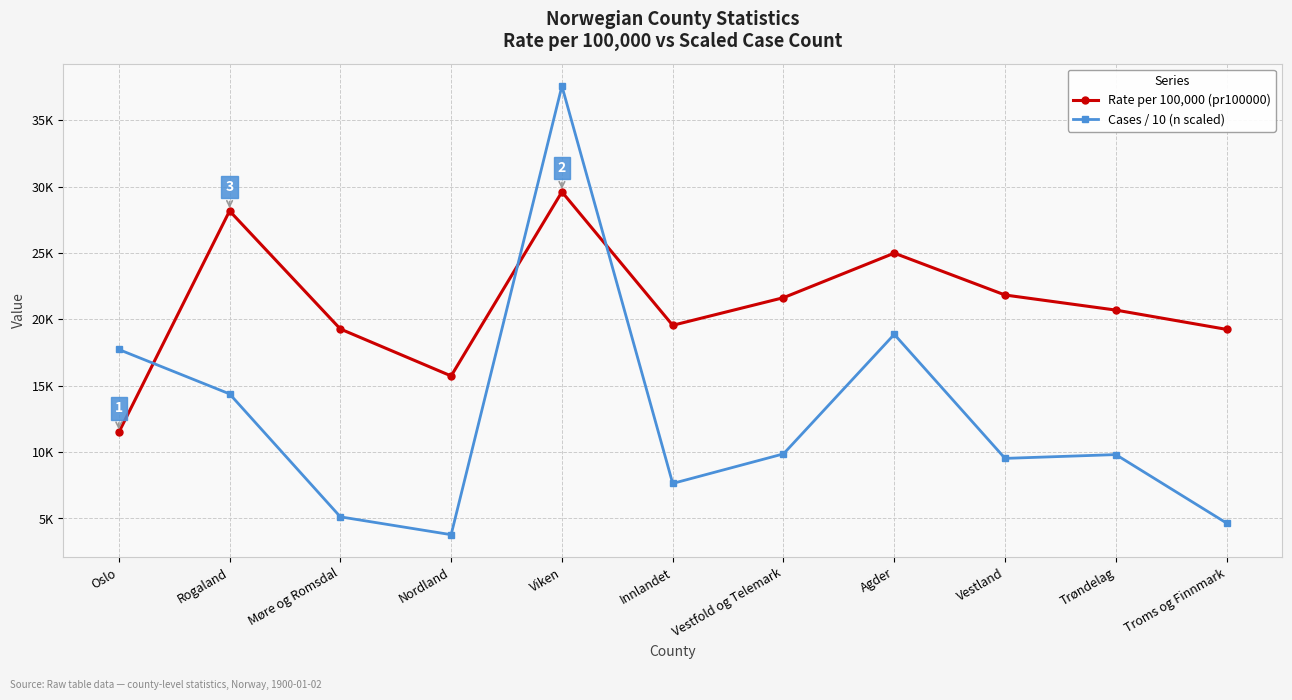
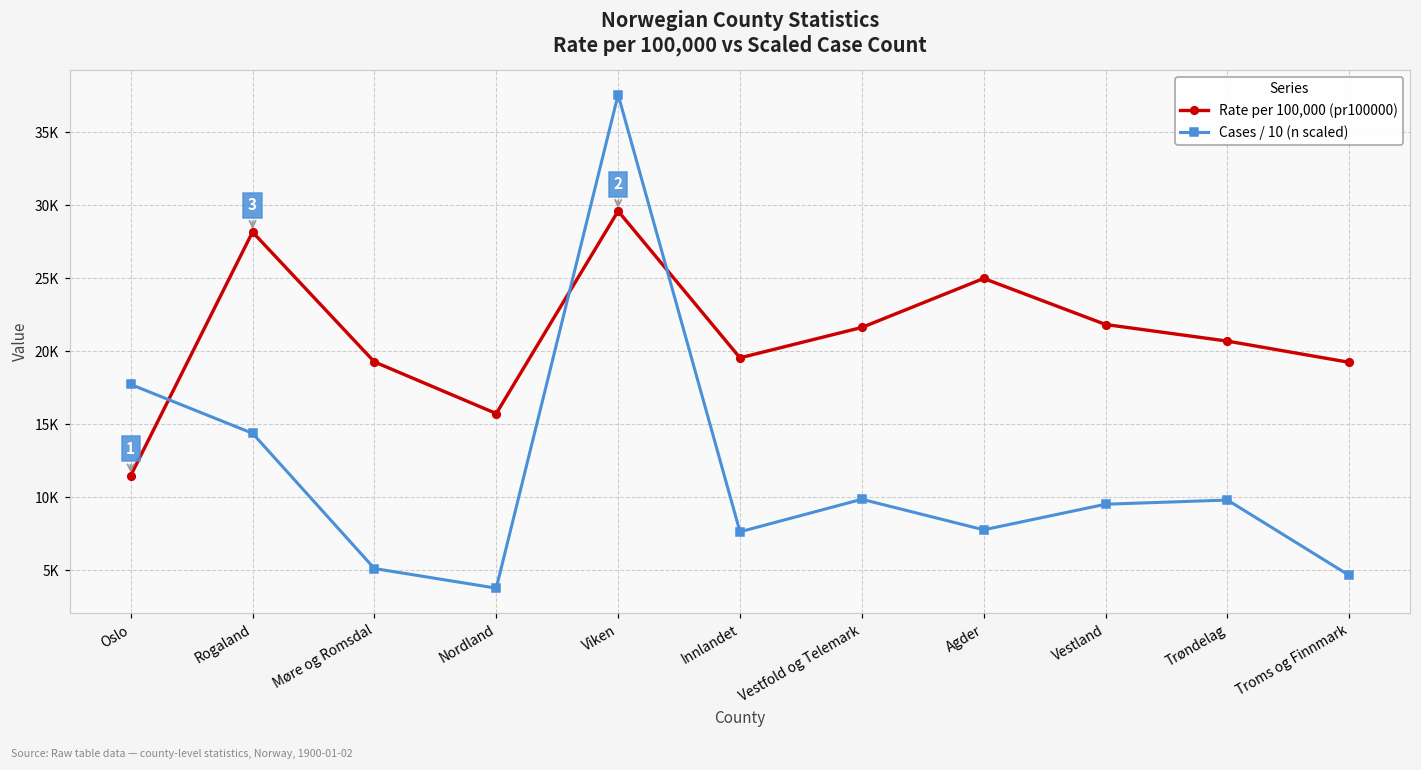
  {
    "Rate per 100,000 (pr100000)": {
      "Møre og Romsdal": 19300,
      "Nordland": 15700,
      "Innlandet": 19500,
      "Vestfold og Telemark": 21600,
      "Agder": 25000,
      "Vestland": 21800,
      "Trøndelag": 20700,
      "Troms og Finnmark": 19200
    },
    "Cases / 10 (n scaled)": {
      "Oslo": 17700,
      "Rogaland": 14400,
      "Møre og Romsdal": 5100,
      "Nordland": 3800,
      "Viken": 37600,
      "Innlandet": 7600,
      "Vestfold og Telemark": 9900,
-     "Agder": 18900,
+     "Agder": 7800,
      "Vestland": 9500,
      "Trøndelag": 9800,
      "Troms og Finnmark": 4700
    }
  }
